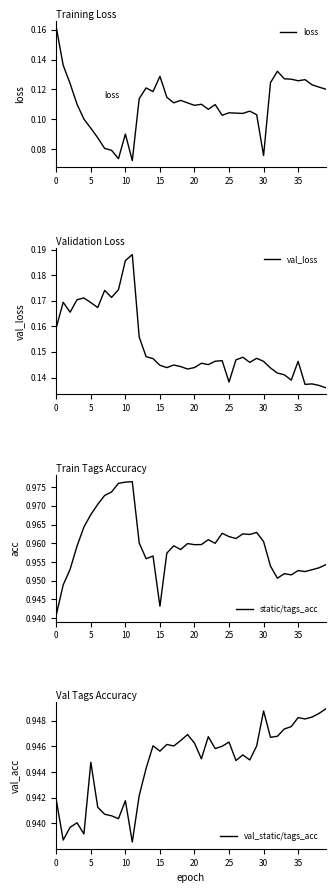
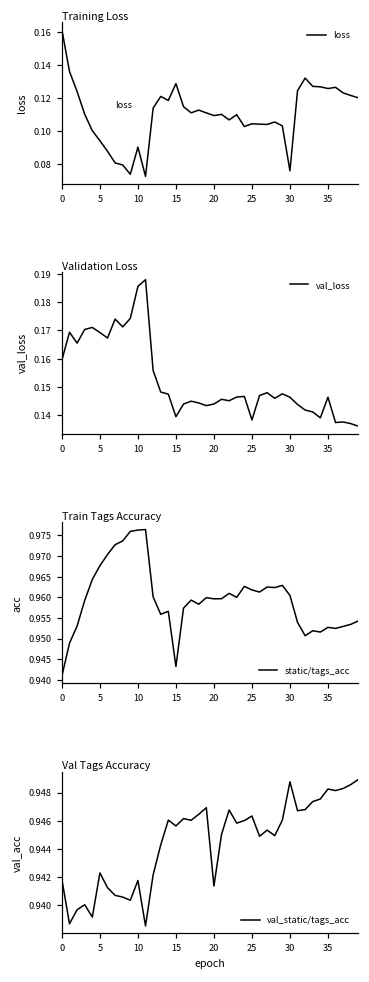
  {
    "Training Loss": {
      "0": 0.162,
      "5": 0.094,
      "10": 0.090,
      "15": 0.129,
      "20": 0.109,
      "25": 0.104,
      "30": 0.076,
      "35": 0.126
    },
    "Validation Loss": {
      "0": 0.160,
      "5": 0.169,
      "10": 0.186,
-     "15": 0.145,
+     "15": 0.139,
      "20": 0.144,
      "25": 0.138,
      "30": 0.146,
      "35": 0.146
    },
    "Train Tags Accuracy": {
      "0": 0.941,
      "5": 0.968,
      "10": 0.976,
      "15": 0.943,
      "20": 0.960,
      "25": 0.962,
      "30": 0.960,
      "35": 0.953
    },
    "Val Tags Accuracy": {
      "0": 0.9418,
-     "5": 0.9448,
+     "5": 0.9423,
      "10": 0.9418,
      "15": 0.9456,
-     "20": 0.9463,
+     "20": 0.9414,
      "25": 0.9463,
      "30": 0.9488,
      "35": 0.9483
    }
  }
